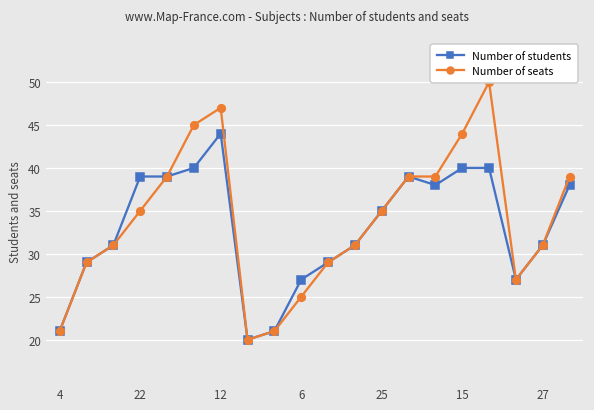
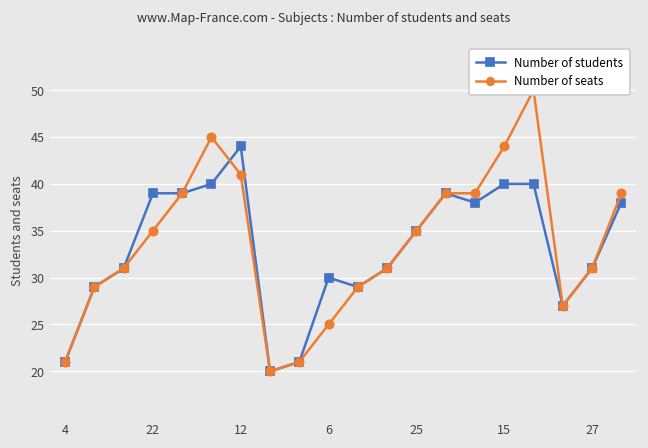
  {
    "Number of students": {
      "22": 39,
      "12": 44,
-     "6": 27,
+     "6": 30,
      "15": 40
    },
    "Number of seats": {
      "22": 35,
-     "12": 47,
+     "12": 41,
      "6": 25,
      "15": 44
    }
  }
